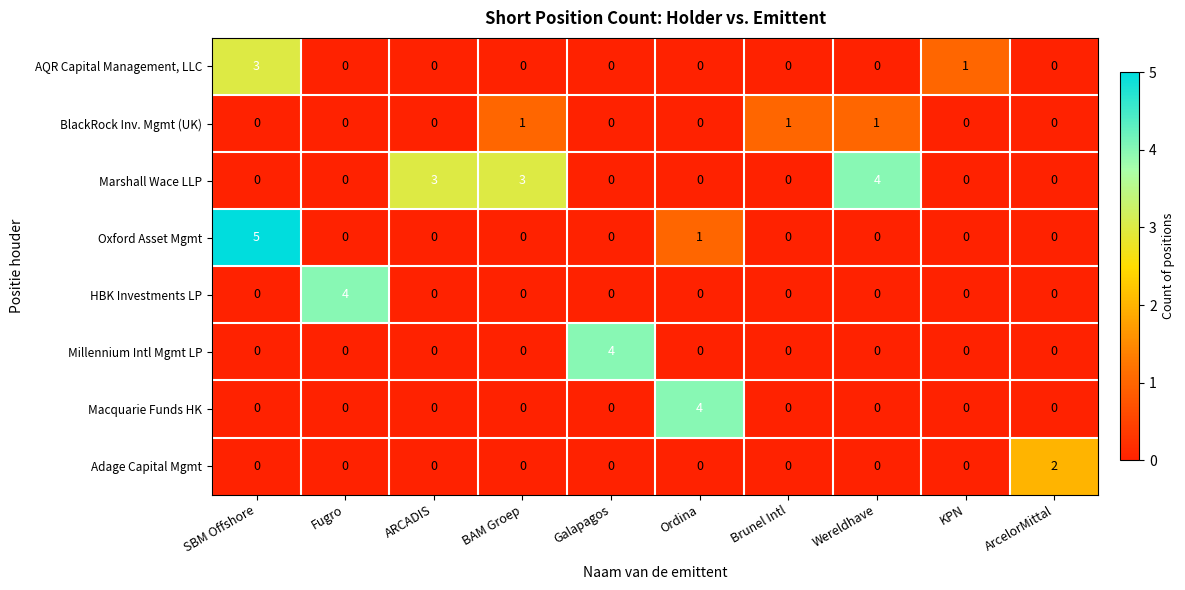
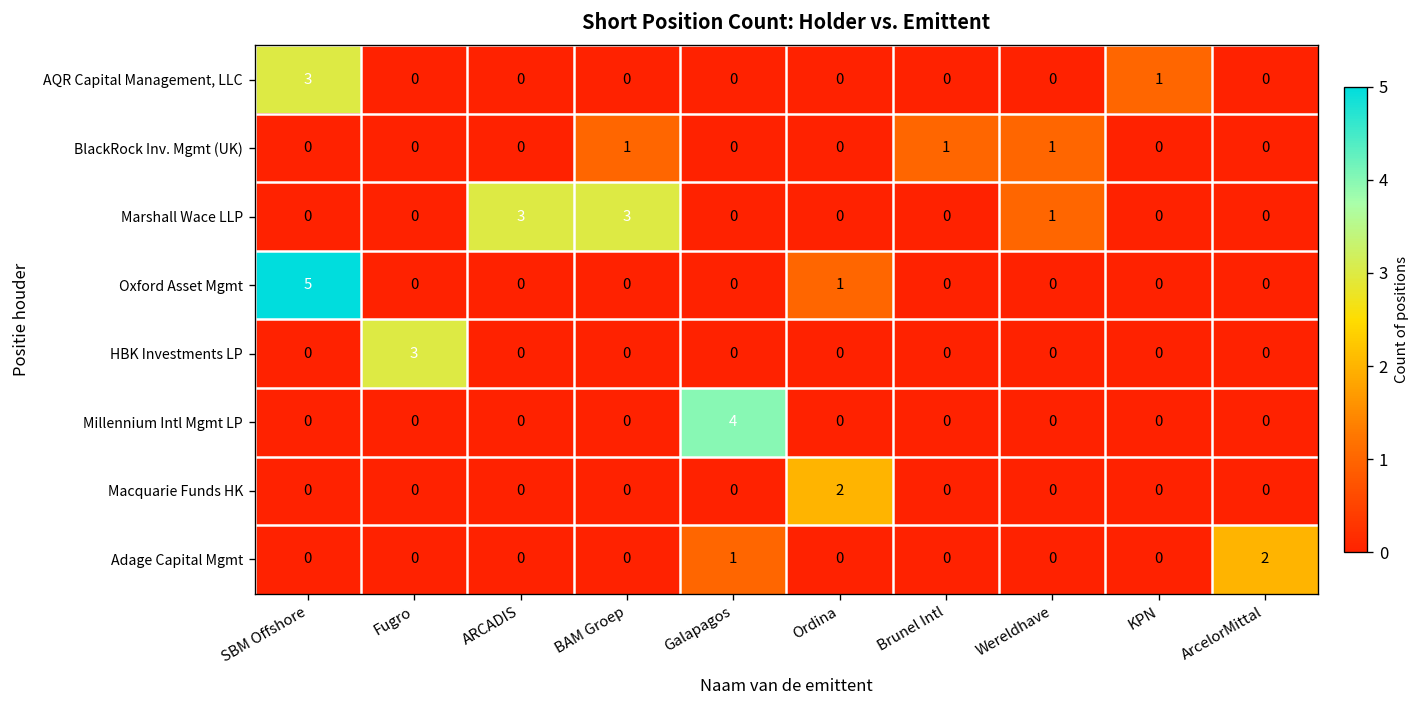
  {
    "AQR Capital Management, LLC": {
      "SBM Offshore": 3,
      "Fugro": 0,
      "ARCADIS": 0,
      "BAM Groep": 0,
      "Galapagos": 0,
      "Ordina": 0,
      "Brunel Intl": 0,
      "Wereldhave": 0,
      "KPN": 1,
      "ArcelorMittal": 0
    },
    "BlackRock Inv. Mgmt (UK)": {
      "SBM Offshore": 0,
      "Fugro": 0,
      "ARCADIS": 0,
      "BAM Groep": 1,
      "Galapagos": 0,
      "Ordina": 0,
      "Brunel Intl": 1,
      "Wereldhave": 1,
      "KPN": 0,
      "ArcelorMittal": 0
    },
    "Marshall Wace LLP": {
      "SBM Offshore": 0,
      "Fugro": 0,
      "ARCADIS": 3,
      "BAM Groep": 3,
      "Galapagos": 0,
      "Ordina": 0,
      "Brunel Intl": 0,
-     "Wereldhave": 4,
+     "Wereldhave": 1,
      "KPN": 0,
      "ArcelorMittal": 0
    },
    "Oxford Asset Mgmt": {
      "SBM Offshore": 5,
      "Fugro": 0,
      "ARCADIS": 0,
      "BAM Groep": 0,
      "Galapagos": 0,
      "Ordina": 1,
      "Brunel Intl": 0,
      "Wereldhave": 0,
      "KPN": 0,
      "ArcelorMittal": 0
    },
    "HBK Investments LP": {
      "SBM Offshore": 0,
-     "Fugro": 4,
+     "Fugro": 3,
      "ARCADIS": 0,
      "BAM Groep": 0,
      "Galapagos": 0,
      "Ordina": 0,
      "Brunel Intl": 0,
      "Wereldhave": 0,
      "KPN": 0,
      "ArcelorMittal": 0
    },
    "Millennium Intl Mgmt LP": {
      "SBM Offshore": 0,
      "Fugro": 0,
      "ARCADIS": 0,
      "BAM Groep": 0,
      "Galapagos": 4,
      "Ordina": 0,
      "Brunel Intl": 0,
      "Wereldhave": 0,
      "KPN": 0,
      "ArcelorMittal": 0
    },
    "Macquarie Funds HK": {
      "SBM Offshore": 0,
      "Fugro": 0,
      "ARCADIS": 0,
      "BAM Groep": 0,
      "Galapagos": 0,
-     "Ordina": 4,
+     "Ordina": 2,
      "Brunel Intl": 0,
      "Wereldhave": 0,
      "KPN": 0,
      "ArcelorMittal": 0
    },
    "Adage Capital Mgmt": {
      "SBM Offshore": 0,
      "Fugro": 0,
      "ARCADIS": 0,
      "BAM Groep": 0,
-     "Galapagos": 0,
+     "Galapagos": 1,
      "Ordina": 0,
      "Brunel Intl": 0,
      "Wereldhave": 0,
      "KPN": 0,
      "ArcelorMittal": 2
    }
  }
